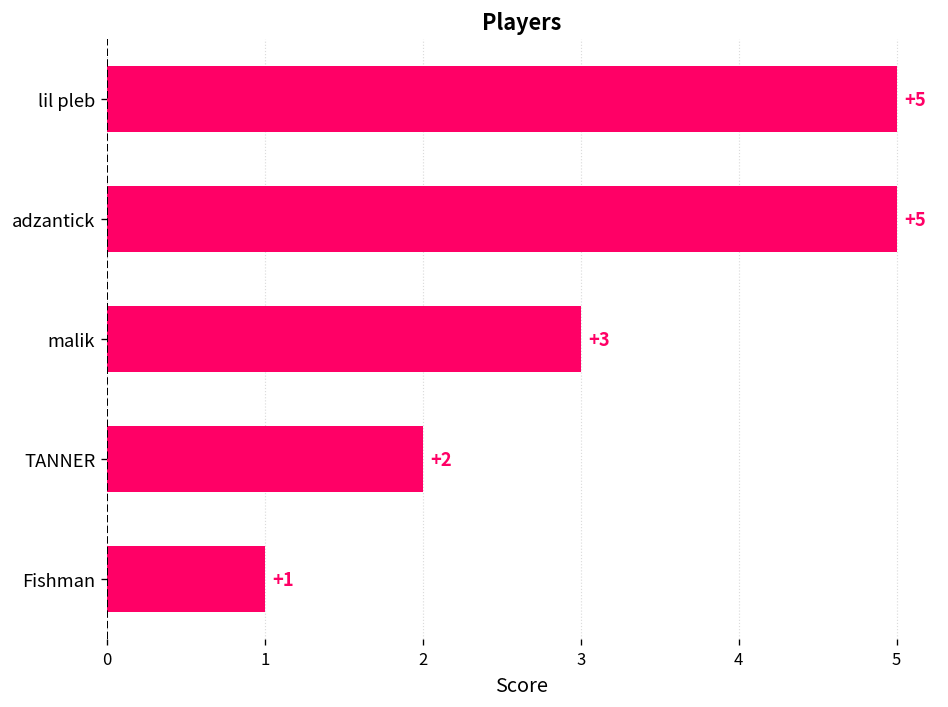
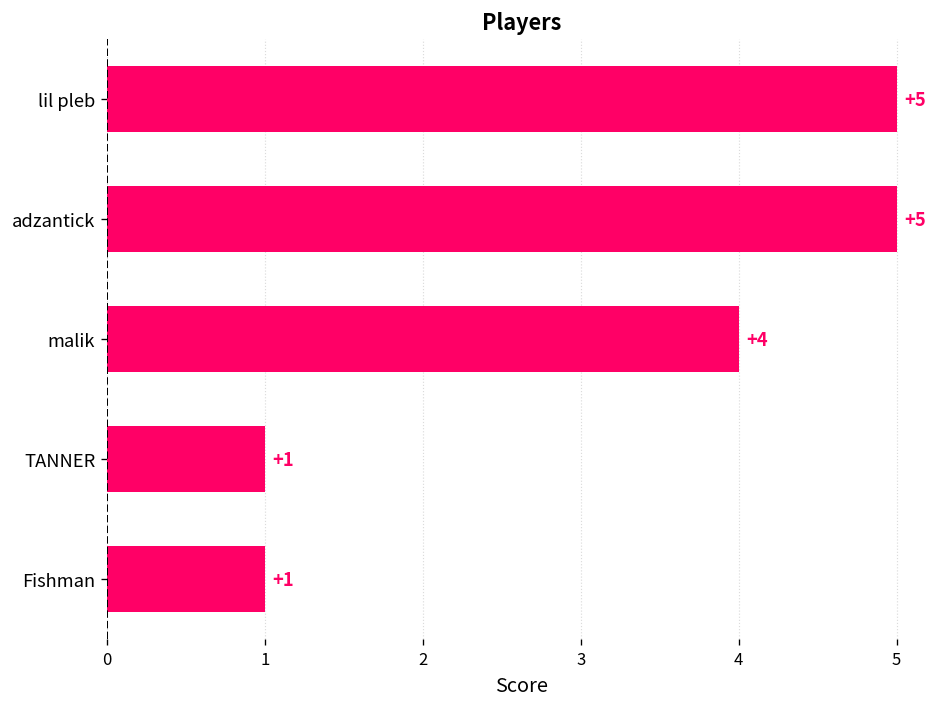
  {
    "lil pleb": "+5",
    "adzantick": "+5",
-   "malik": "+3",
-   "TANNER": "+2",
+   "malik": "+4",
+   "TANNER": "+1",
    "Fishman": "+1"
  }
